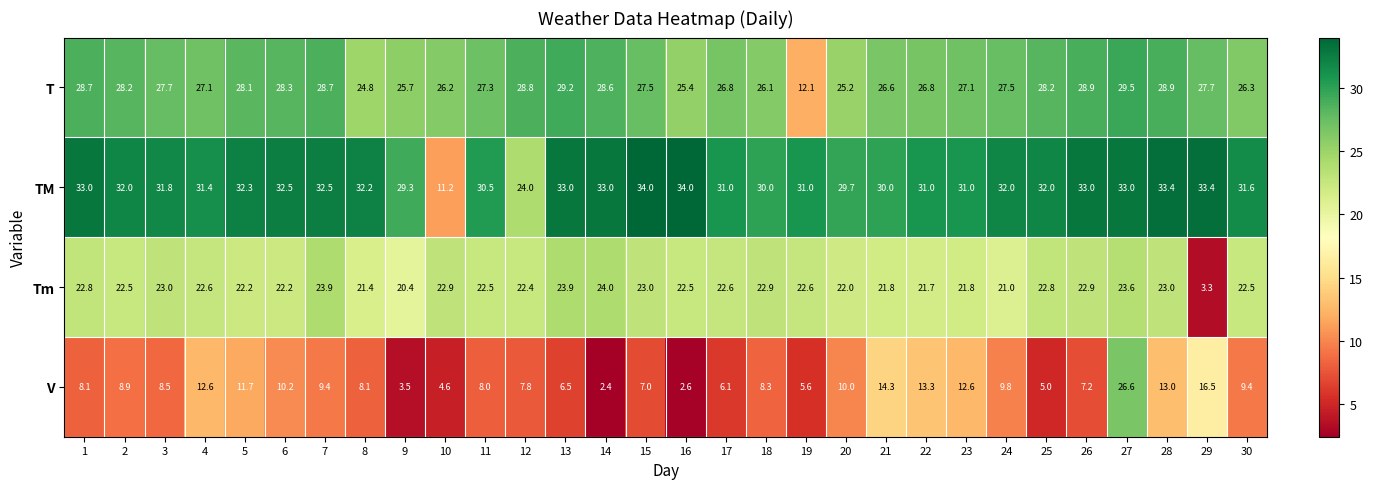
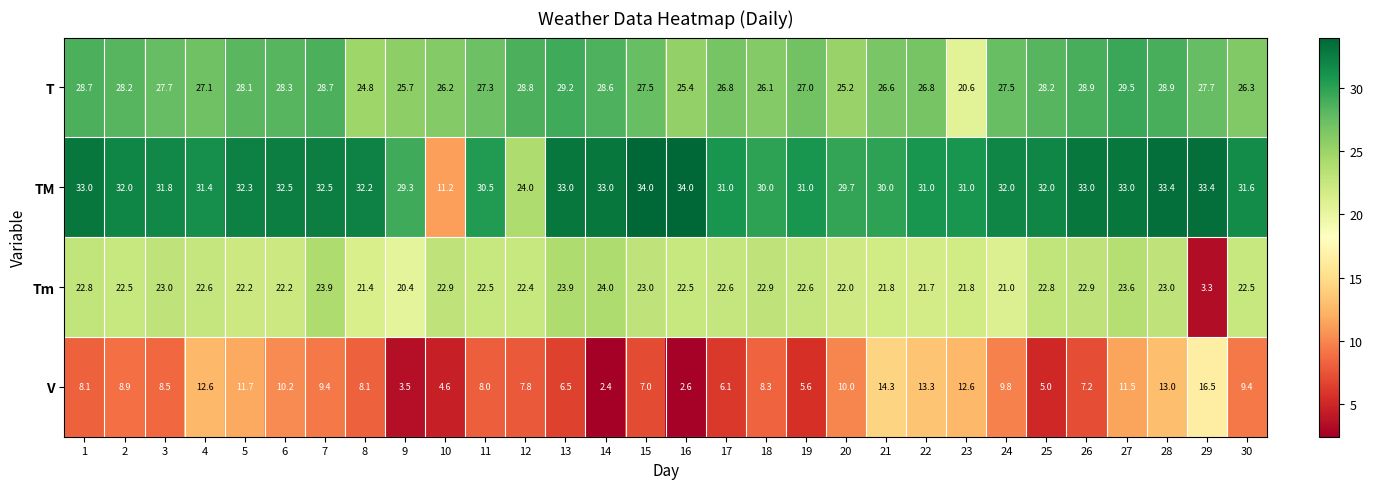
  {
    "T": {
      "1": 28.7,
      "2": 28.2,
      "3": 27.7,
      "4": 27.1,
      "5": 28.1,
      "6": 28.3,
      "7": 28.7,
      "8": 24.8,
      "9": 25.7,
      "10": 26.2,
      "11": 27.3,
      "12": 28.8,
      "13": 29.2,
      "14": 28.6,
      "15": 27.5,
      "16": 25.4,
      "17": 26.8,
      "18": 26.1,
-     "19": 12.1,
+     "19": 27.0,
      "20": 25.2,
      "21": 26.6,
      "22": 26.8,
-     "23": 27.1,
+     "23": 20.6,
      "24": 27.5,
      "25": 28.2,
      "26": 28.9,
      "27": 29.5,
      "28": 28.9,
      "29": 27.7,
      "30": 26.3
    },
    "TM": {
      "1": 33.0,
      "2": 32.0,
      "3": 31.8,
      "4": 31.4,
      "5": 32.3,
      "6": 32.5,
      "7": 32.5,
      "8": 32.2,
      "9": 29.3,
      "10": 11.2,
      "11": 30.5,
      "12": 24.0,
      "13": 33.0,
      "14": 33.0,
      "15": 34.0,
      "16": 34.0,
      "17": 31.0,
      "18": 30.0,
      "19": 31.0,
      "20": 29.7,
      "21": 30.0,
      "22": 31.0,
      "23": 31.0,
      "24": 32.0,
      "25": 32.0,
      "26": 33.0,
      "27": 33.0,
      "28": 33.4,
      "29": 33.4,
      "30": 31.6
    },
    "Tm": {
      "1": 22.8,
      "2": 22.5,
      "3": 23.0,
      "4": 22.6,
      "5": 22.2,
      "6": 22.2,
      "7": 23.9,
      "8": 21.4,
      "9": 20.4,
      "10": 22.9,
      "11": 22.5,
      "12": 22.4,
      "13": 23.9,
      "14": 24.0,
      "15": 23.0,
      "16": 22.5,
      "17": 22.6,
      "18": 22.9,
      "19": 22.6,
      "20": 22.0,
      "21": 21.8,
      "22": 21.7,
      "23": 21.8,
      "24": 21.0,
      "25": 22.8,
      "26": 22.9,
      "27": 23.6,
      "28": 23.0,
      "29": 3.3,
      "30": 22.5
    },
    "V": {
      "1": 8.1,
      "2": 8.9,
      "3": 8.5,
      "4": 12.6,
      "5": 11.7,
      "6": 10.2,
      "7": 9.4,
      "8": 8.1,
      "9": 3.5,
      "10": 4.6,
      "11": 8.0,
      "12": 7.8,
      "13": 6.5,
      "14": 2.4,
      "15": 7.0,
      "16": 2.6,
      "17": 6.1,
      "18": 8.3,
      "19": 5.6,
      "20": 10.0,
      "21": 14.3,
      "22": 13.3,
      "23": 12.6,
      "24": 9.8,
      "25": 5.0,
      "26": 7.2,
-     "27": 26.6,
+     "27": 11.5,
      "28": 13.0,
      "29": 16.5,
      "30": 9.4
    }
  }
